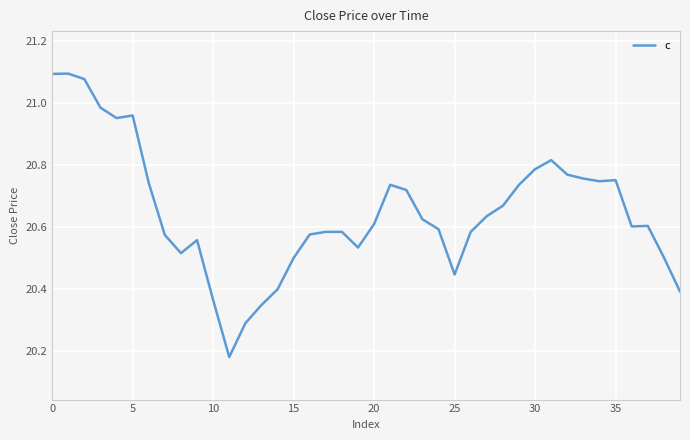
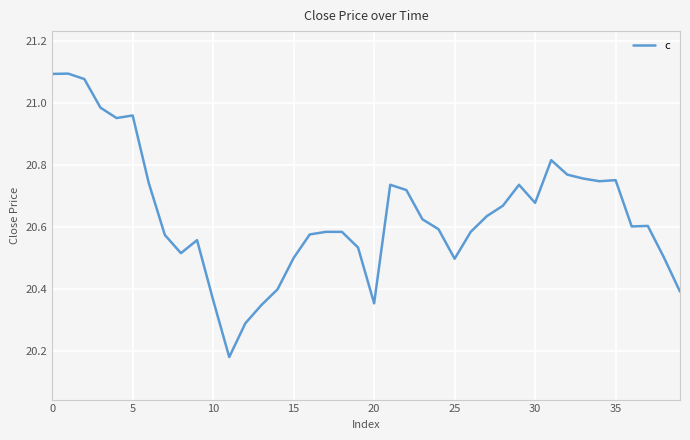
  {
    "0": 21.09,
    "5": 20.96,
    "10": 20.36,
    "15": 20.50,
-   "20": 20.61,
-   "25": 20.45,
-   "30": 20.79,
+   "20": 20.35,
+   "25": 20.50,
+   "30": 20.68,
    "35": 20.75
  }
